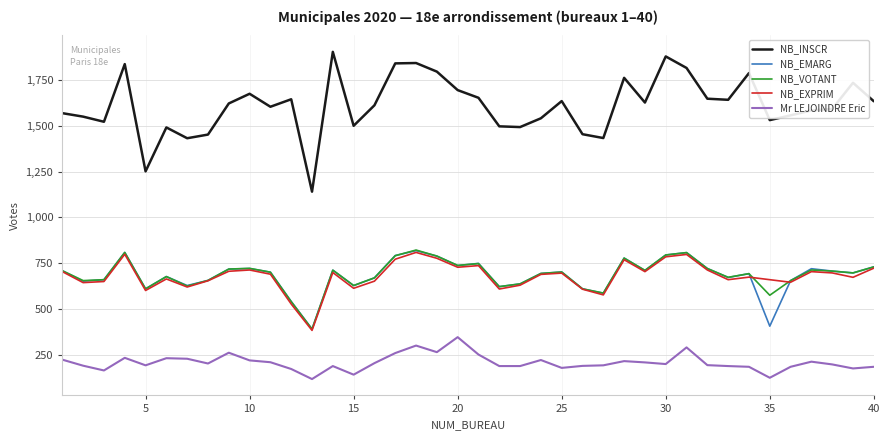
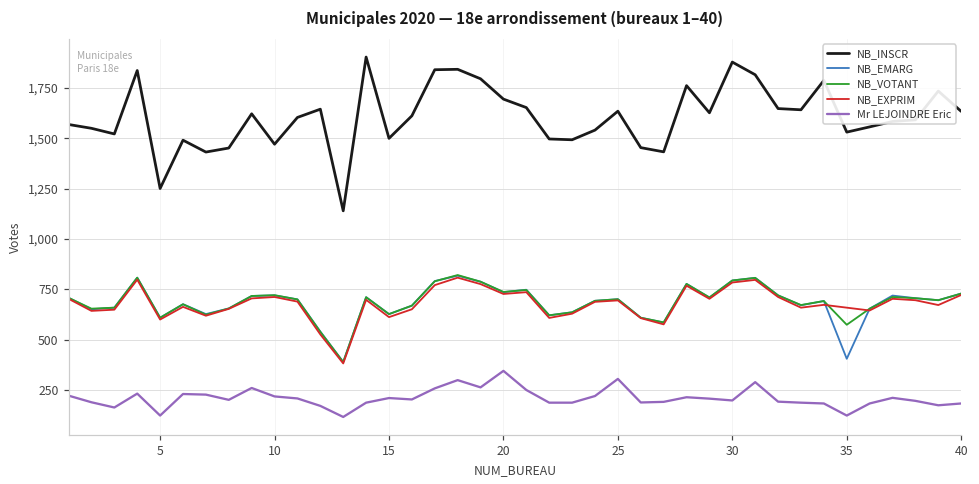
  {
    "NB_INSCR": {
      "5": "1,250",
-     "10": "1,680",
+     "10": "1,470",
      "15": "1,500",
      "20": "1,700",
      "25": "1,640",
      "30": "1,880",
      "35": "1,530",
      "40": "1,630"
    },
    "NB_EMARG": {
      "35": "410"
    },
    "NB_VOTANT": {
      "35": "570"
    },
    "NB_EXPRIM": {
      "15": "610",
      "35": "660"
    },
    "Mr LEJOINDRE Eric": {
-     "5": "190",
+     "5": "120",
      "10": "220",
-     "15": "140",
+     "15": "210",
      "20": "350",
-     "25": "180",
+     "25": "310",
      "30": "200",
      "35": "120",
      "40": "180"
    }
  }
